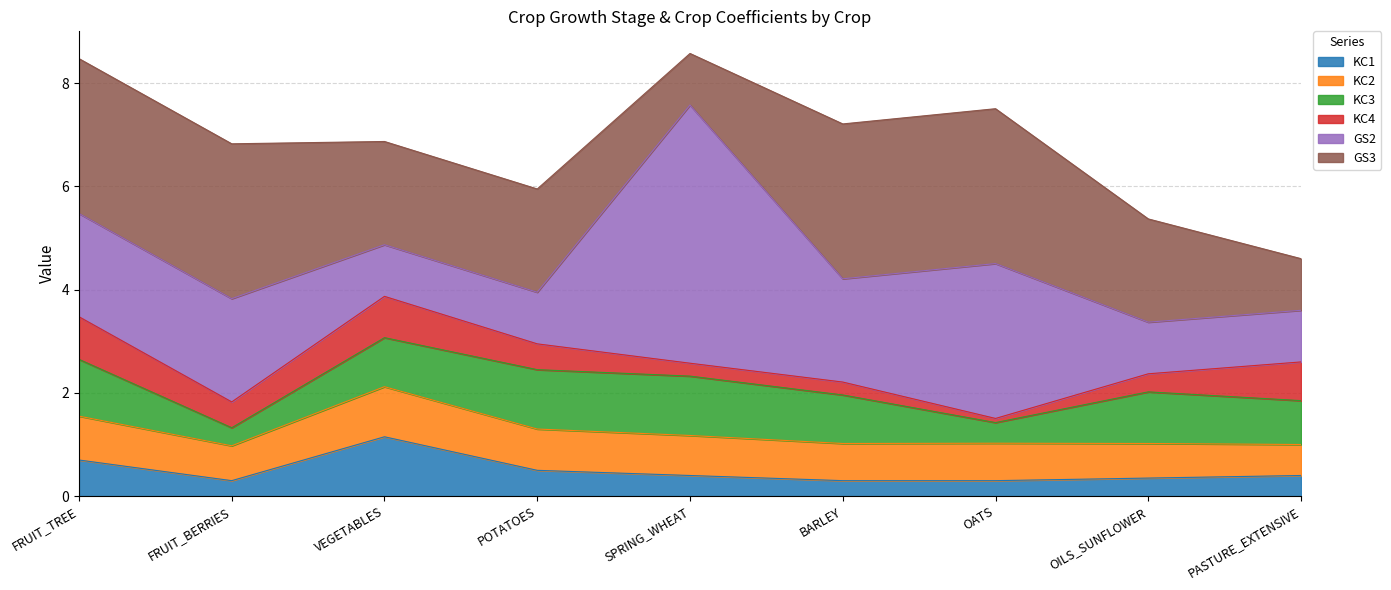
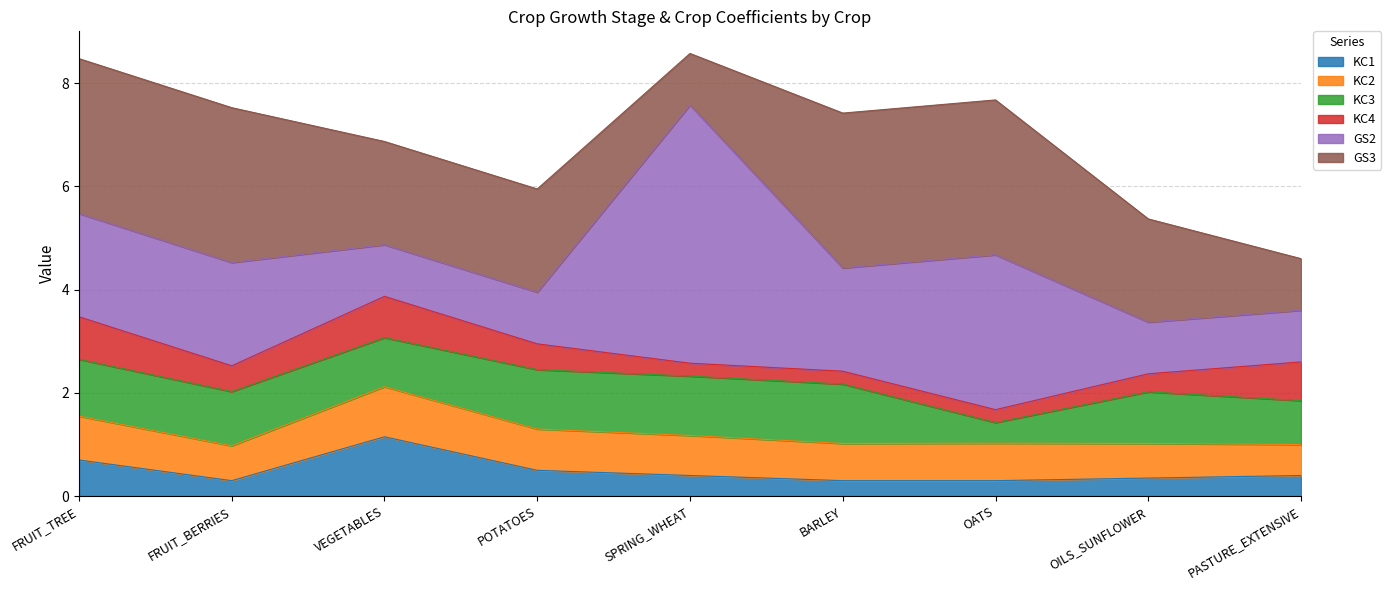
  {
    "KC1": {
      "FRUIT_TREE": 0.7,
      "FRUIT_BERRIES": 0.3,
      "VEGETABLES": 1.2,
      "POTATOES": 0.5,
      "SPRING_WHEAT": 0.4,
      "BARLEY": 0.3,
      "OATS": 0.3,
      "OILS_SUNFLOWER": 0.4,
      "PASTURE_EXTENSIVE": 0.4
    },
    "KC2": {
      "FRUIT_TREE": 0.8,
      "FRUIT_BERRIES": 0.7,
      "VEGETABLES": 1.0,
      "POTATOES": 0.8,
      "SPRING_WHEAT": 0.8,
      "BARLEY": 0.7,
      "OATS": 0.7,
      "OILS_SUNFLOWER": 0.7,
      "PASTURE_EXTENSIVE": 0.6
    },
    "KC3": {
      "FRUIT_TREE": 1.1,
-     "FRUIT_BERRIES": 0.4,
+     "FRUIT_BERRIES": 1.1,
      "VEGETABLES": 1.0,
      "POTATOES": 1.2,
      "SPRING_WHEAT": 1.2,
-     "BARLEY": 0.9,
+     "BARLEY": 1.2,
      "OATS": 0.4,
      "OILS_SUNFLOWER": 1.0,
      "PASTURE_EXTENSIVE": 0.9
    },
    "KC4": {
      "FRUIT_TREE": 0.8,
      "FRUIT_BERRIES": 0.5,
      "VEGETABLES": 0.8,
      "POTATOES": 0.5,
      "SPRING_WHEAT": 0.3,
      "BARLEY": 0.3,
-     "OATS": 0.1,
+     "OATS": 0.3,
      "OILS_SUNFLOWER": 0.4,
      "PASTURE_EXTENSIVE": 0.8
    },
    "GS2": {
      "FRUIT_TREE": 2.0,
      "FRUIT_BERRIES": 2.0,
      "VEGETABLES": 1.0,
      "POTATOES": 1.0,
      "SPRING_WHEAT": 5.0,
      "BARLEY": 2.0,
      "OATS": 3.0,
      "OILS_SUNFLOWER": 1.0,
      "PASTURE_EXTENSIVE": 1.0
    },
    "GS3": {
      "FRUIT_TREE": 3.0,
      "FRUIT_BERRIES": 3.0,
      "VEGETABLES": 2.0,
      "POTATOES": 2.0,
      "SPRING_WHEAT": 1.0,
      "BARLEY": 3.0,
      "OATS": 3.0,
      "OILS_SUNFLOWER": 2.0,
      "PASTURE_EXTENSIVE": 1.0
    }
  }
